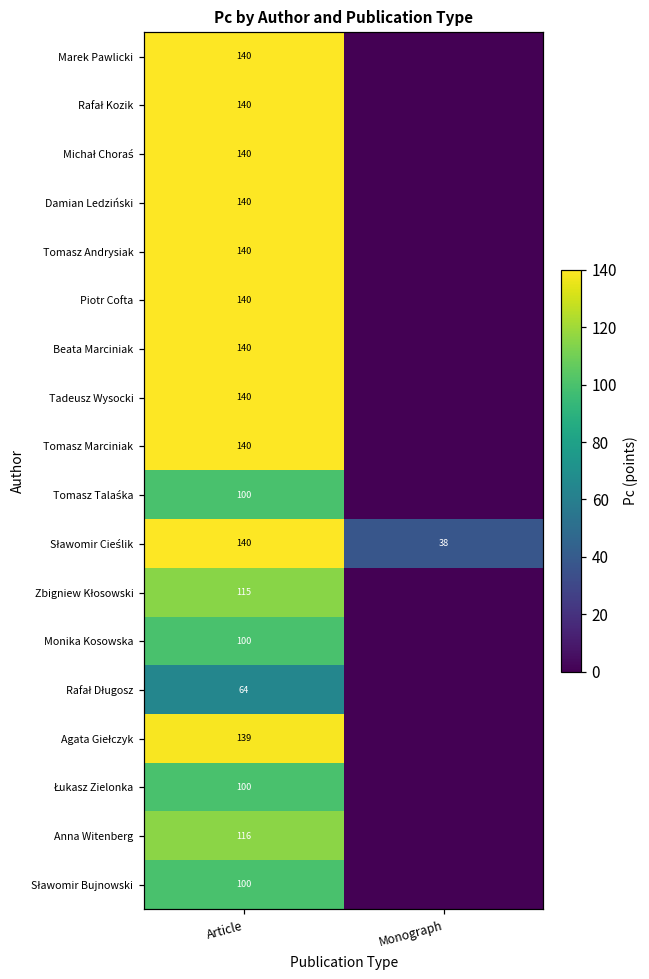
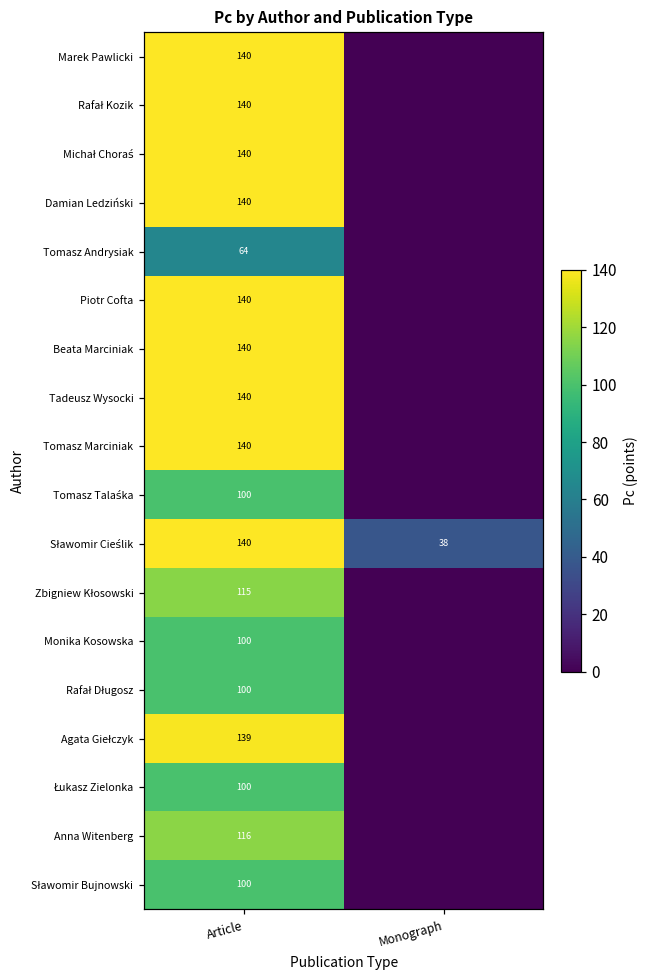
  {
    "Marek Pawlicki": {
      "Article": 140
    },
    "Rafał Kozik": {
      "Article": 140
    },
    "Michał Choraś": {
      "Article": 140
    },
    "Damian Ledziński": {
      "Article": 140
    },
    "Tomasz Andrysiak": {
-     "Article": 140
+     "Article": 64
    },
    "Piotr Cofta": {
      "Article": 140
    },
    "Beata Marciniak": {
      "Article": 140
    },
    "Tadeusz Wysocki": {
      "Article": 140
    },
    "Tomasz Marciniak": {
      "Article": 140
    },
    "Tomasz Talaśka": {
      "Article": 100
    },
    "Sławomir Cieślik": {
      "Article": 140,
      "Monograph": 38
    },
    "Zbigniew Kłosowski": {
      "Article": 115
    },
    "Monika Kosowska": {
      "Article": 100
    },
    "Rafał Długosz": {
-     "Article": 64
+     "Article": 100
    },
    "Agata Giełczyk": {
      "Article": 139
    },
    "Łukasz Zielonka": {
      "Article": 100
    },
    "Anna Witenberg": {
      "Article": 116
    },
    "Sławomir Bujnowski": {
      "Article": 100
    }
  }
